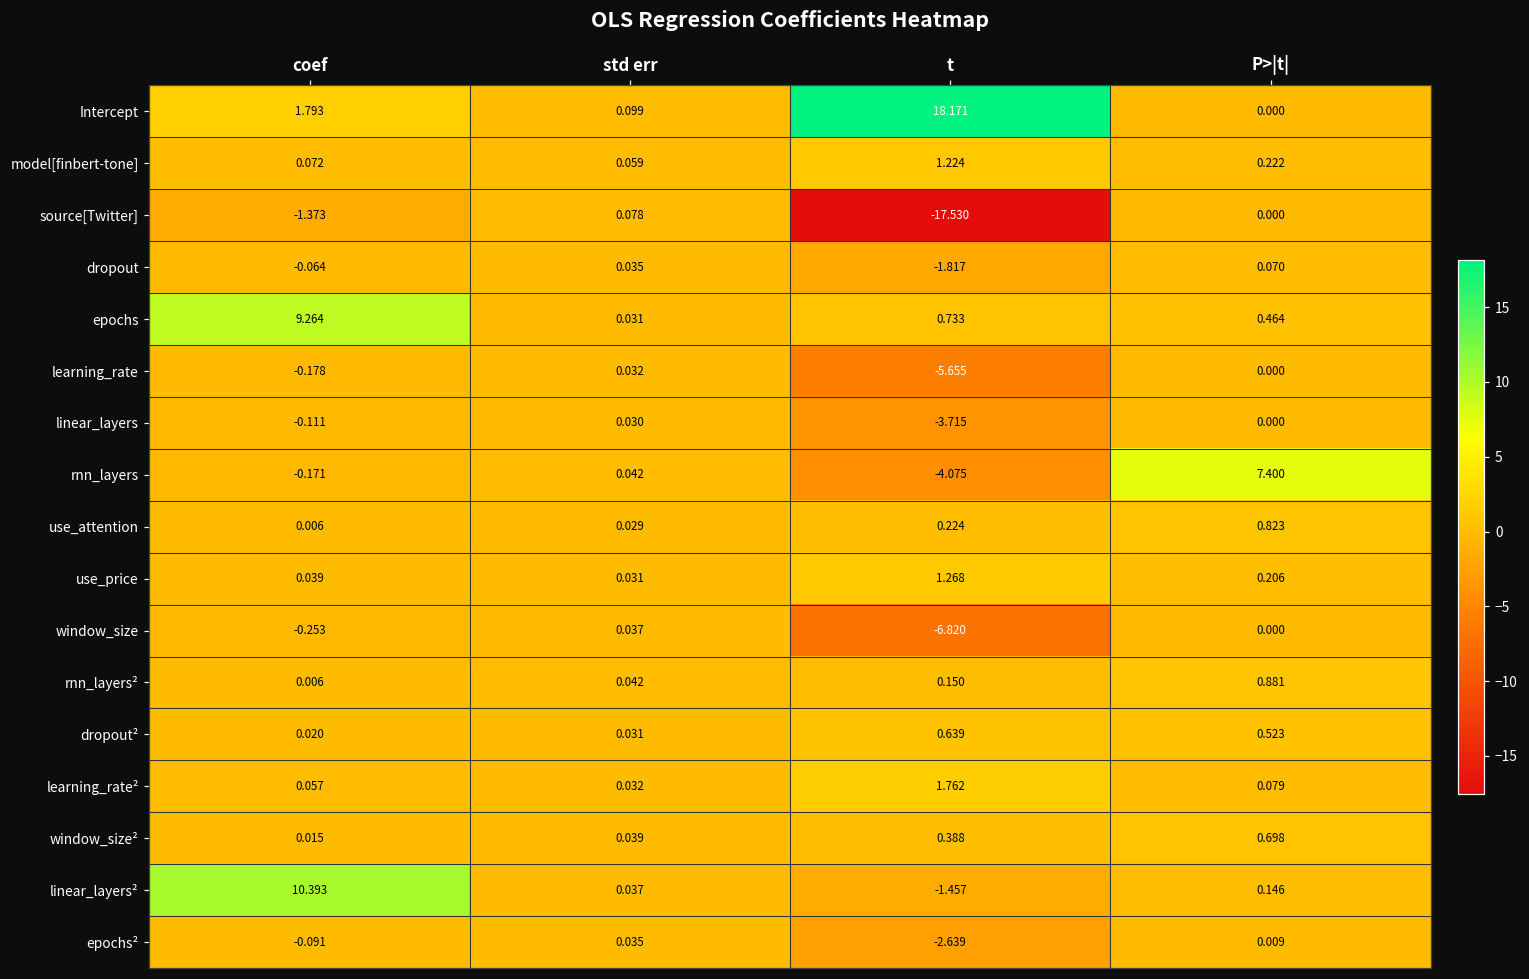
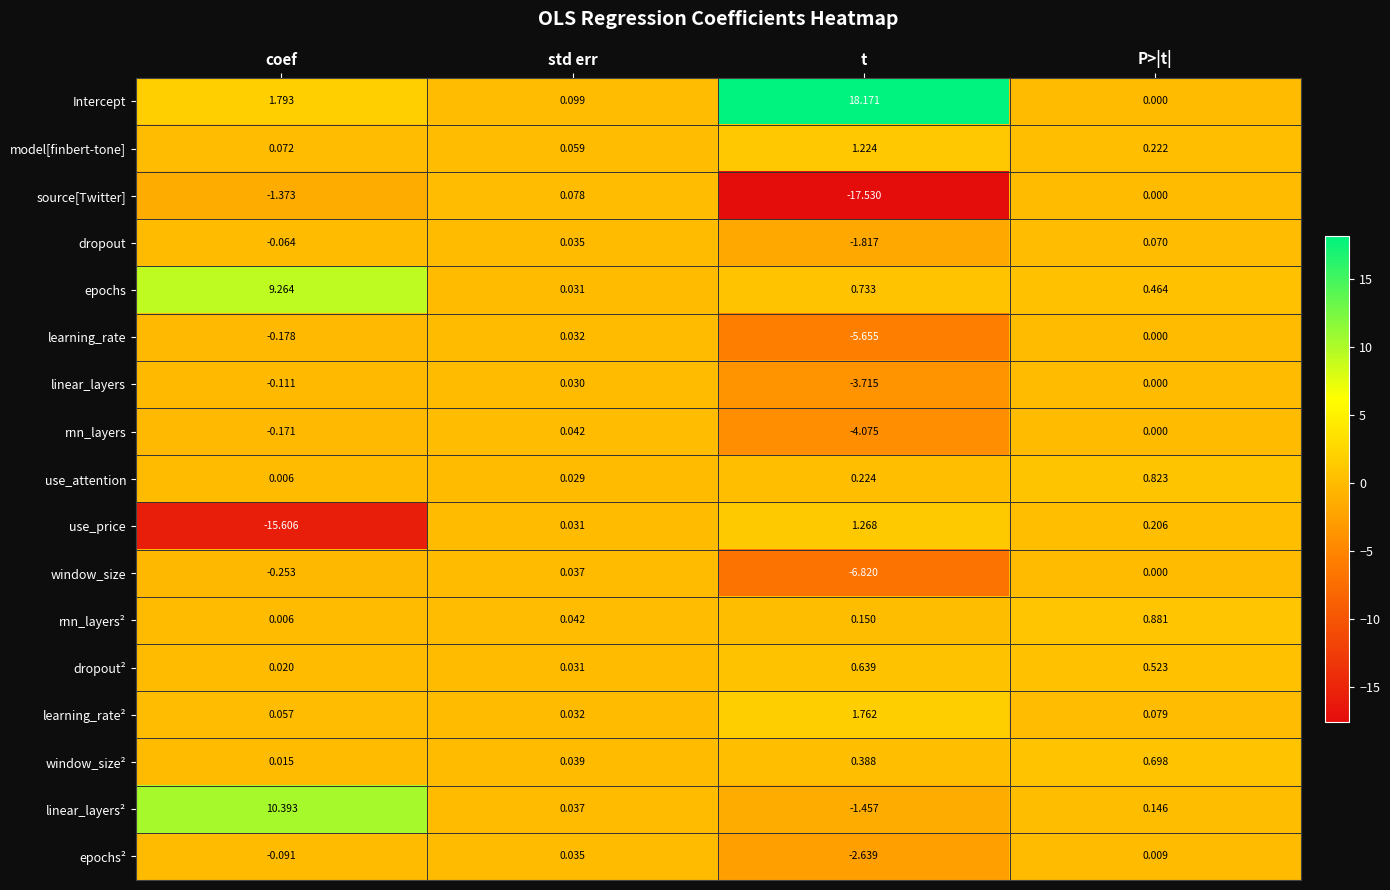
  {
    "Intercept": {
      "coef": 1.793,
      "std err": 0.099,
      "t": 18.171,
      "P>|t|": 0.000
    },
    "model[finbert-tone]": {
      "coef": 0.072,
      "std err": 0.059,
      "t": 1.224,
      "P>|t|": 0.222
    },
    "source[Twitter]": {
      "coef": -1.373,
      "std err": 0.078,
      "t": -17.530,
      "P>|t|": 0.000
    },
    "dropout": {
      "coef": -0.064,
      "std err": 0.035,
      "t": -1.817,
      "P>|t|": 0.070
    },
    "epochs": {
      "coef": 9.264,
      "std err": 0.031,
      "t": 0.733,
      "P>|t|": 0.464
    },
    "learning_rate": {
      "coef": -0.178,
      "std err": 0.032,
      "t": -5.655,
      "P>|t|": 0.000
    },
    "linear_layers": {
      "coef": -0.111,
      "std err": 0.030,
      "t": -3.715,
      "P>|t|": 0.000
    },
    "rnn_layers": {
      "coef": -0.171,
      "std err": 0.042,
      "t": -4.075,
-     "P>|t|": 7.400
+     "P>|t|": 0.000
    },
    "use_attention": {
      "coef": 0.006,
      "std err": 0.029,
      "t": 0.224,
      "P>|t|": 0.823
    },
    "use_price": {
-     "coef": 0.039,
+     "coef": -15.606,
      "std err": 0.031,
      "t": 1.268,
      "P>|t|": 0.206
    },
    "window_size": {
      "coef": -0.253,
      "std err": 0.037,
      "t": -6.820,
      "P>|t|": 0.000
    },
    "rnn_layers²": {
      "coef": 0.006,
      "std err": 0.042,
      "t": 0.150,
      "P>|t|": 0.881
    },
    "dropout²": {
      "coef": 0.020,
      "std err": 0.031,
      "t": 0.639,
      "P>|t|": 0.523
    },
    "learning_rate²": {
      "coef": 0.057,
      "std err": 0.032,
      "t": 1.762,
      "P>|t|": 0.079
    },
    "window_size²": {
      "coef": 0.015,
      "std err": 0.039,
      "t": 0.388,
      "P>|t|": 0.698
    },
    "linear_layers²": {
      "coef": 10.393,
      "std err": 0.037,
      "t": -1.457,
      "P>|t|": 0.146
    },
    "epochs²": {
      "coef": -0.091,
      "std err": 0.035,
      "t": -2.639,
      "P>|t|": 0.009
    }
  }
